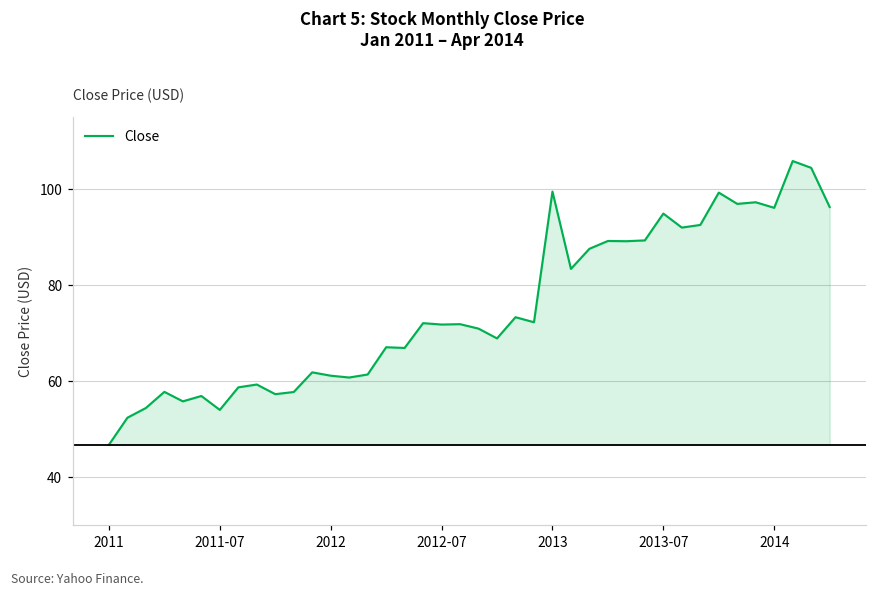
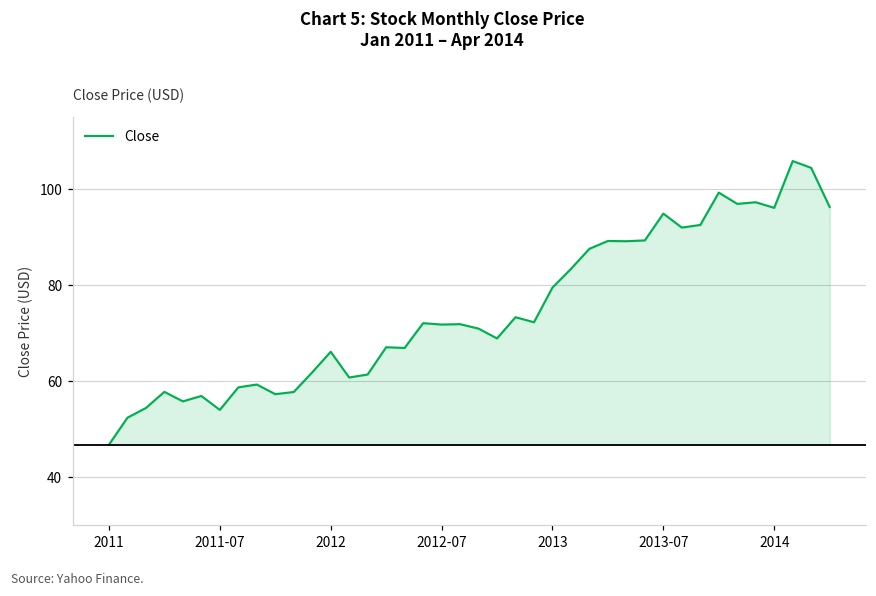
  {
    "2011": 47,
    "2011-07": 54,
-   "2012": 61,
+   "2012": 66,
    "2012-07": 72,
-   "2013": 99,
+   "2013": 79,
    "2013-07": 95,
    "2014": 96
  }
